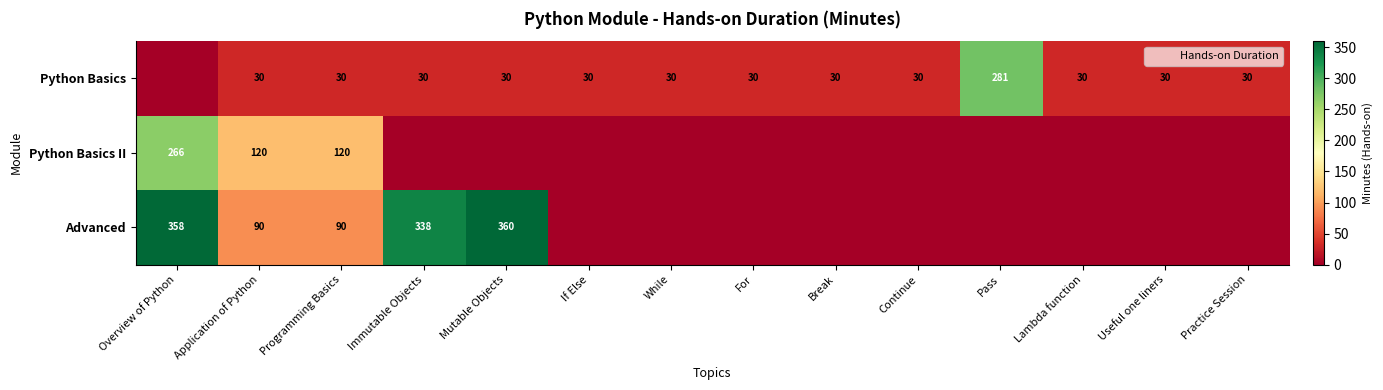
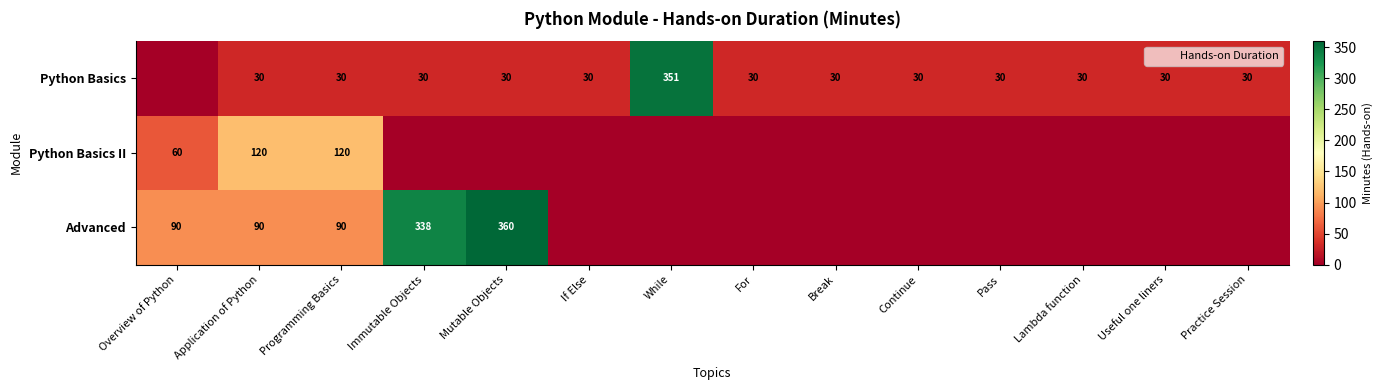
  {
    "Python Basics": {
      "Application of Python": 30,
      "Programming Basics": 30,
      "Immutable Objects": 30,
      "Mutable Objects": 30,
      "If Else": 30,
-     "While": 30,
+     "While": 351,
      "For": 30,
      "Break": 30,
      "Continue": 30,
-     "Pass": 281,
+     "Pass": 30,
      "Lambda function": 30,
      "Useful one liners": 30,
      "Practice Session": 30
    },
    "Python Basics II": {
-     "Overview of Python": 266,
+     "Overview of Python": 60,
      "Application of Python": 120,
      "Programming Basics": 120
    },
    "Advanced": {
-     "Overview of Python": 358,
+     "Overview of Python": 90,
      "Application of Python": 90,
      "Programming Basics": 90,
      "Immutable Objects": 338,
      "Mutable Objects": 360
    }
  }
